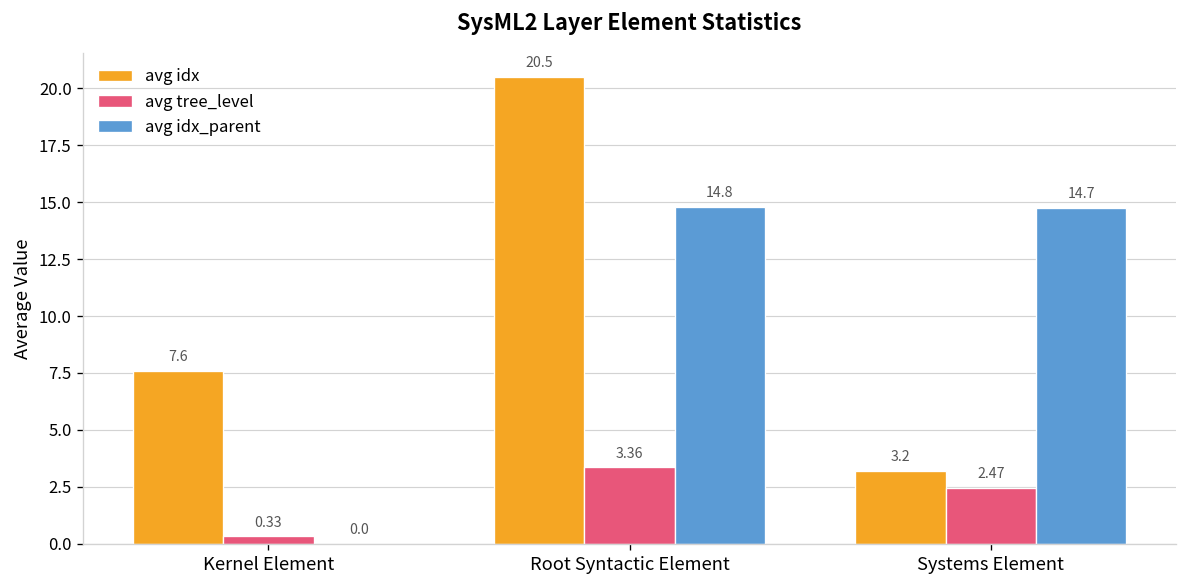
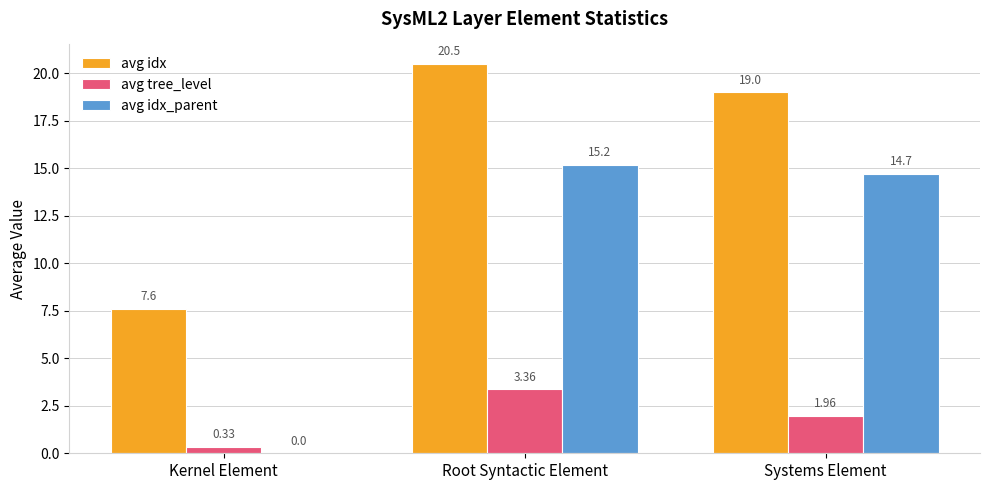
  {
    "avg idx": {
      "Kernel Element": 7.6,
      "Root Syntactic Element": 20.5,
-     "Systems Element": 3.2
+     "Systems Element": 19.0
    },
    "avg tree_level": {
      "Kernel Element": 0.33,
      "Root Syntactic Element": 3.36,
-     "Systems Element": 2.47
+     "Systems Element": 1.96
    },
    "avg idx_parent": {
      "Kernel Element": 0.0,
-     "Root Syntactic Element": 14.8,
+     "Root Syntactic Element": 15.2,
      "Systems Element": 14.7
    }
  }
